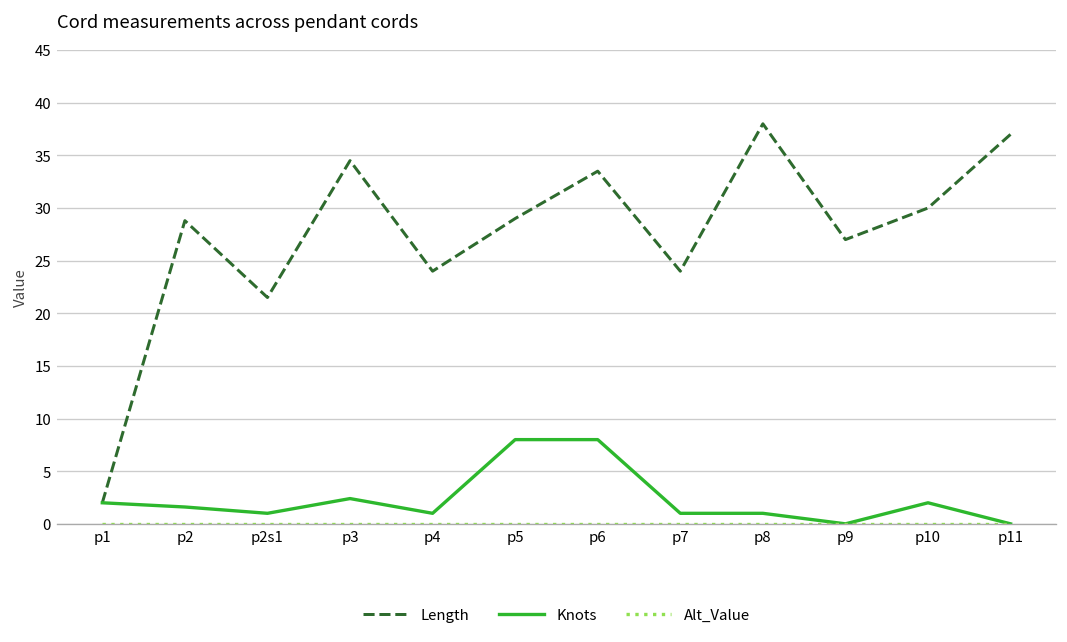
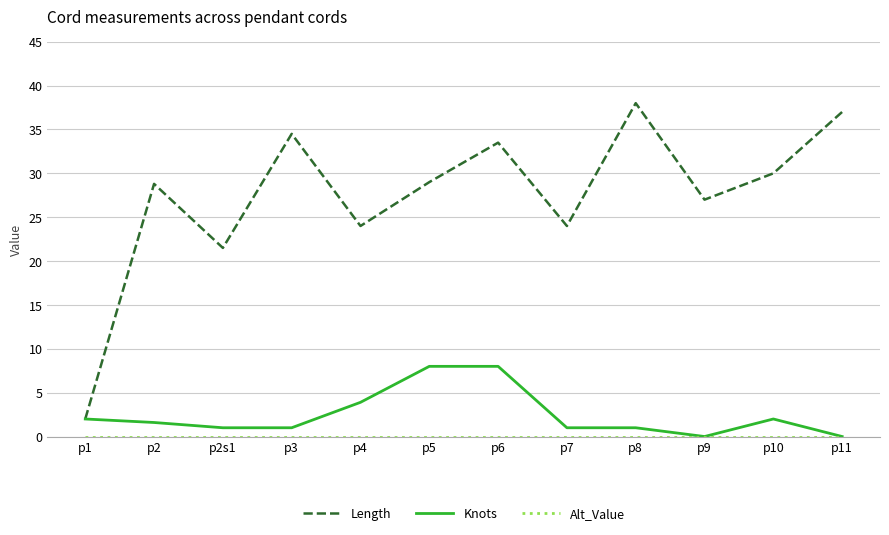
  {
    "Length": {
      "p2": 29,
      "p2s1": 22,
      "p3": 35,
      "p4": 24,
      "p5": 29,
      "p6": 34,
      "p7": 24,
      "p8": 38,
      "p9": 27,
      "p10": 30,
      "p11": 37
    },
    "Knots": {
      "p2": 2,
      "p2s1": 1,
-     "p3": 2,
-     "p4": 1,
+     "p3": 1,
+     "p4": 4,
      "p5": 8,
      "p6": 8,
      "p7": 1,
      "p8": 1,
      "p10": 2
    },
    "Alt_Value": {
      "p1": 0,
      "p2": 0,
      "p2s1": 0,
      "p3": 0,
      "p4": 0,
      "p5": 0,
      "p6": 0,
      "p7": 0,
      "p8": 0,
      "p10": 0
    }
  }
